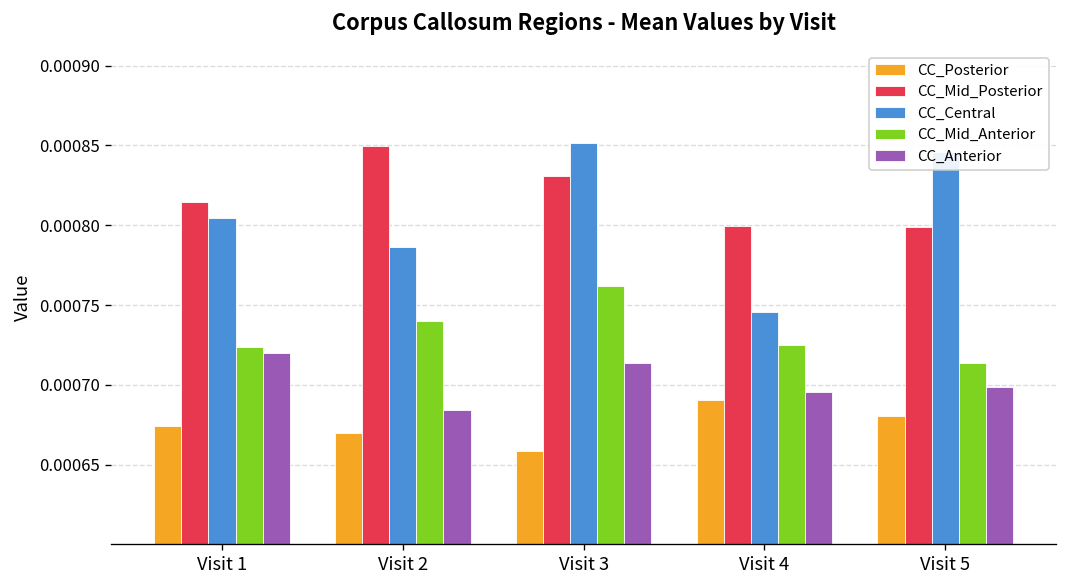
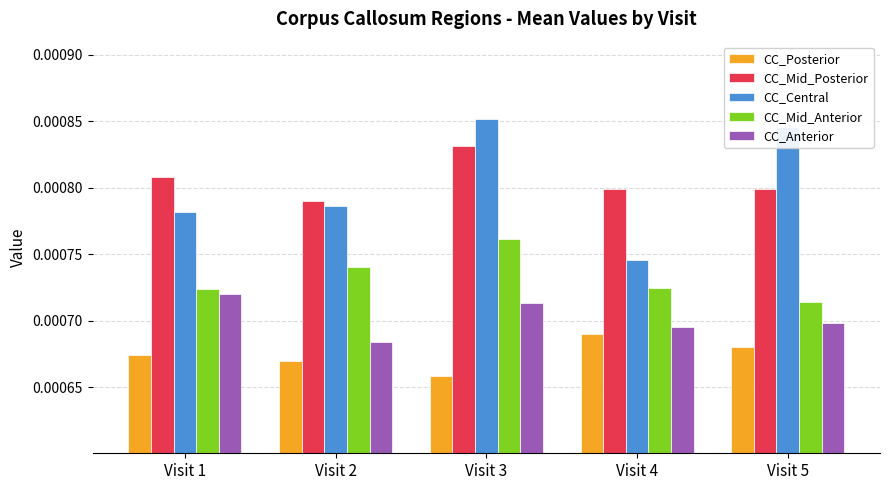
  {
    "CC_Posterior": {
      "Visit 1": 0.000674,
      "Visit 2": 0.000670,
      "Visit 3": 0.000658,
      "Visit 4": 0.000690,
      "Visit 5": 0.000680
    },
    "CC_Mid_Posterior": {
-     "Visit 1": 0.000815,
-     "Visit 2": 0.000850,
+     "Visit 1": 0.000808,
+     "Visit 2": 0.000790,
      "Visit 3": 0.000831,
      "Visit 4": 0.000799,
      "Visit 5": 0.000799
    },
    "CC_Central": {
-     "Visit 1": 0.000805,
+     "Visit 1": 0.000781,
      "Visit 2": 0.000786,
      "Visit 3": 0.000852,
      "Visit 4": 0.000746
    },
    "CC_Mid_Anterior": {
      "Visit 1": 0.000724,
      "Visit 2": 0.000740,
      "Visit 3": 0.000762,
      "Visit 4": 0.000725,
      "Visit 5": 0.000714
    },
    "CC_Anterior": {
      "Visit 1": 0.000720,
      "Visit 2": 0.000684,
      "Visit 3": 0.000714,
      "Visit 4": 0.000695,
      "Visit 5": 0.000699
    }
  }
